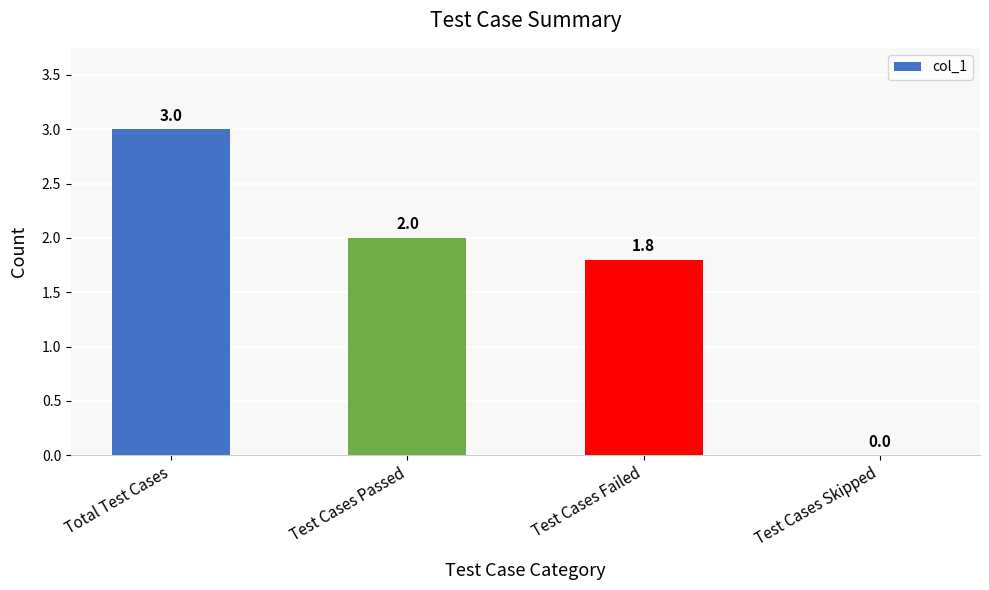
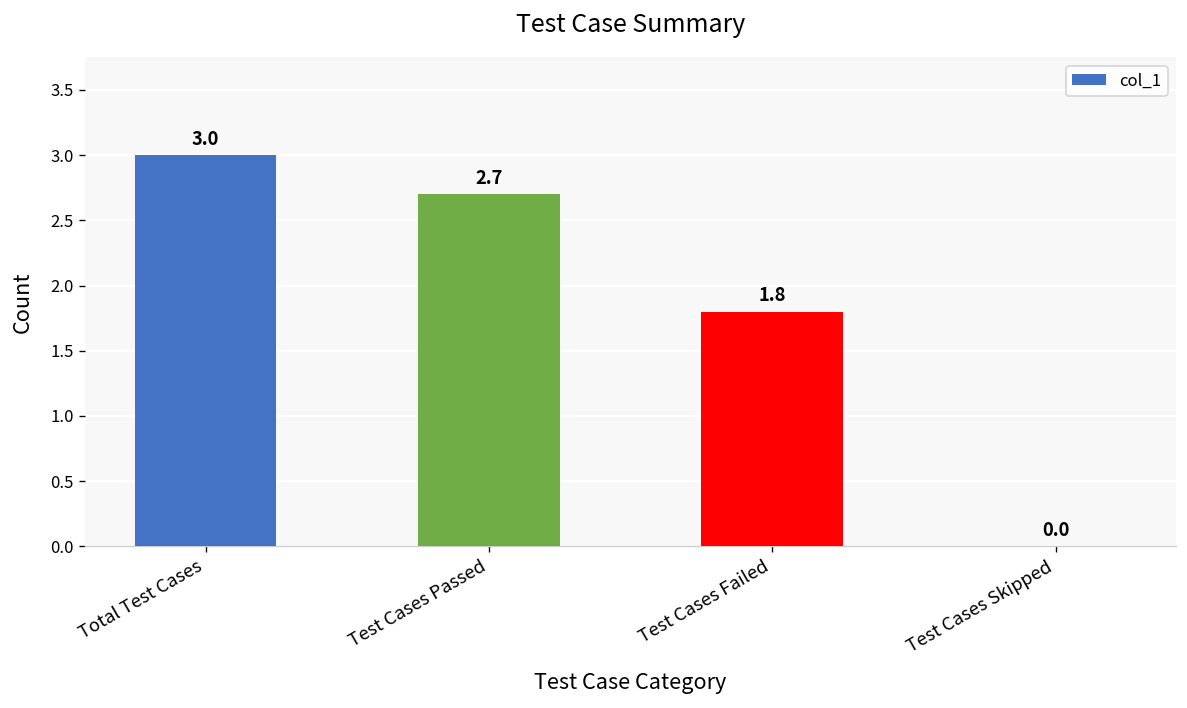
  {
    "Total Test Cases": 3.0,
-   "Test Cases Passed": 2.0,
+   "Test Cases Passed": 2.7,
    "Test Cases Failed": 1.8,
    "Test Cases Skipped": 0.0
  }
